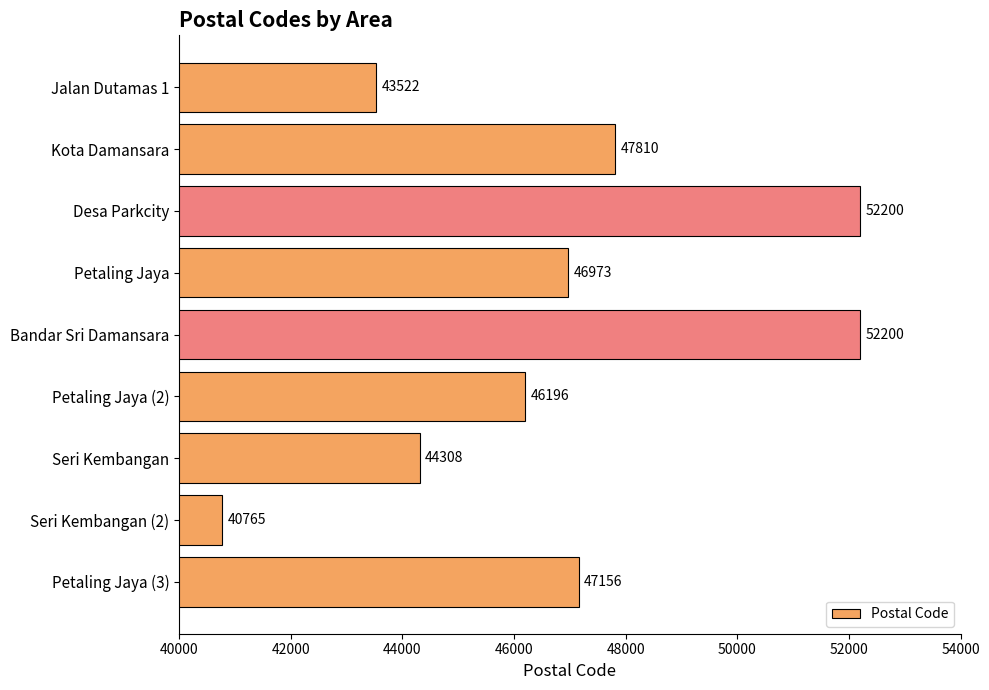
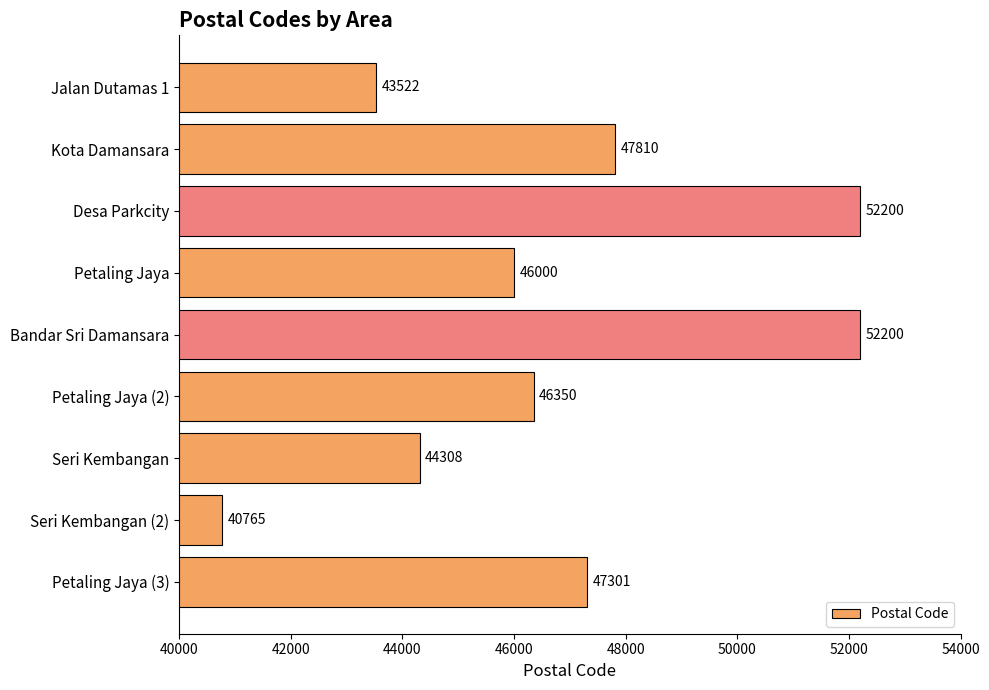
  {
    "Jalan Dutamas 1": 43522,
    "Kota Damansara": 47810,
    "Desa Parkcity": 52200,
-   "Petaling Jaya": 46973,
+   "Petaling Jaya": 46000,
    "Bandar Sri Damansara": 52200,
-   "Petaling Jaya (2)": 46196,
+   "Petaling Jaya (2)": 46350,
    "Seri Kembangan": 44308,
    "Seri Kembangan (2)": 40765,
-   "Petaling Jaya (3)": 47156
+   "Petaling Jaya (3)": 47301
  }
